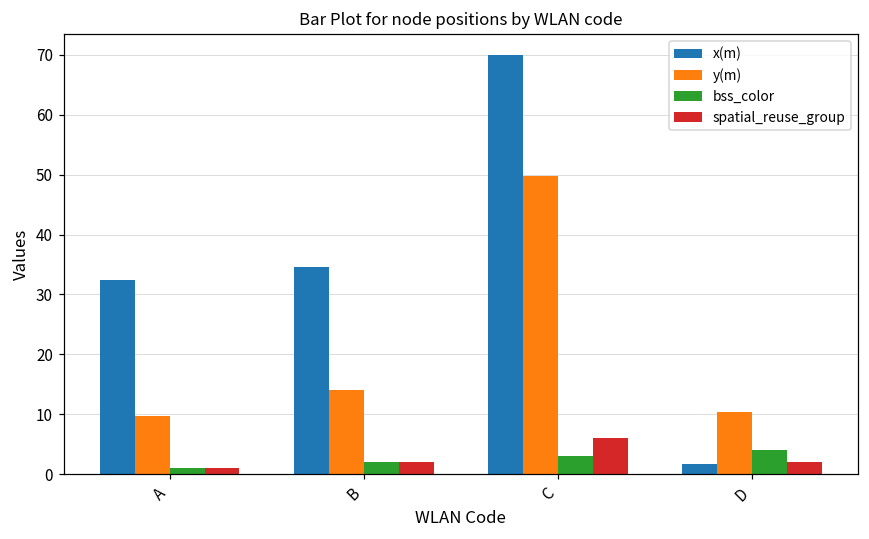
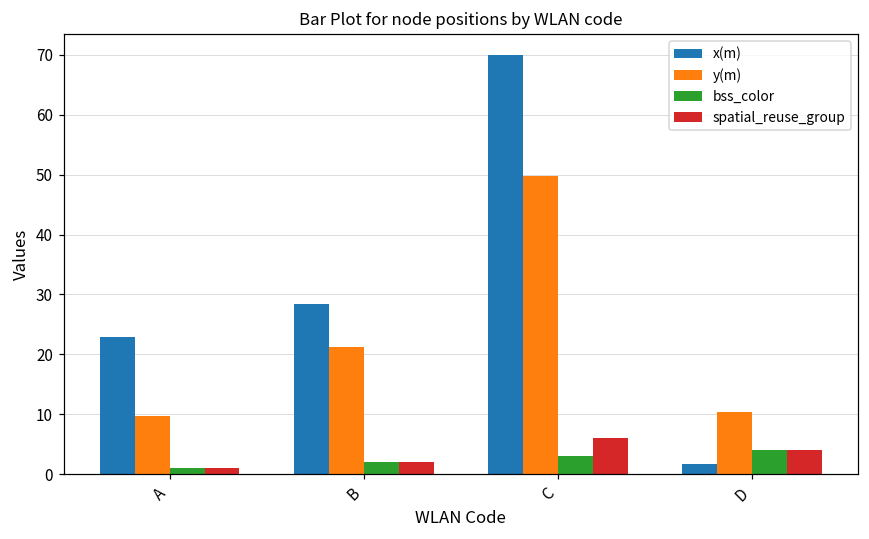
  {
    "x(m)": {
-     "A": 32,
-     "B": 35,
+     "A": 23,
+     "B": 28,
      "C": 70,
      "D": 2
    },
    "y(m)": {
      "A": 10,
-     "B": 14,
+     "B": 21,
      "C": 50,
      "D": 10
    },
    "bss_color": {
      "A": 1,
      "B": 2,
      "C": 3,
      "D": 4
    },
    "spatial_reuse_group": {
      "A": 1,
      "B": 2,
      "C": 6,
-     "D": 2
+     "D": 4
    }
  }
